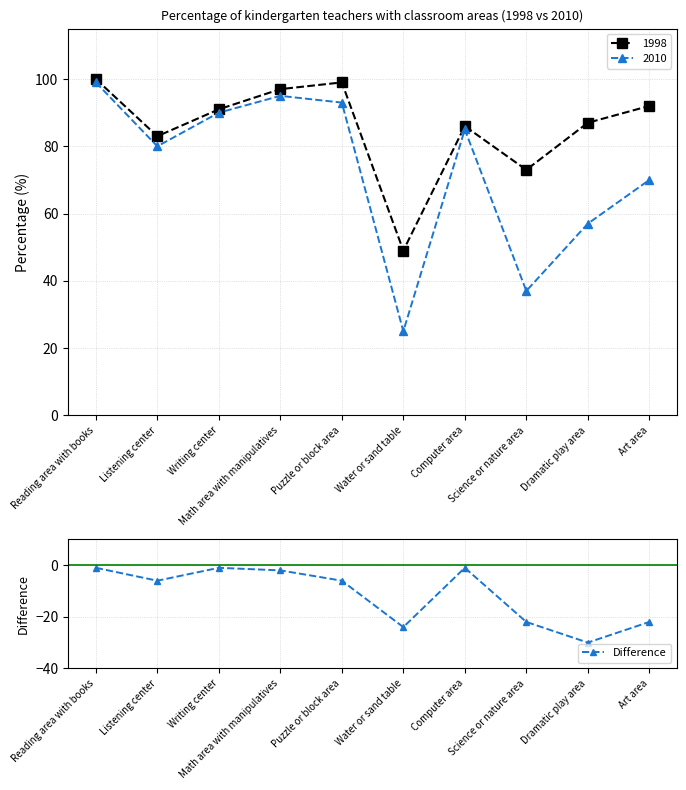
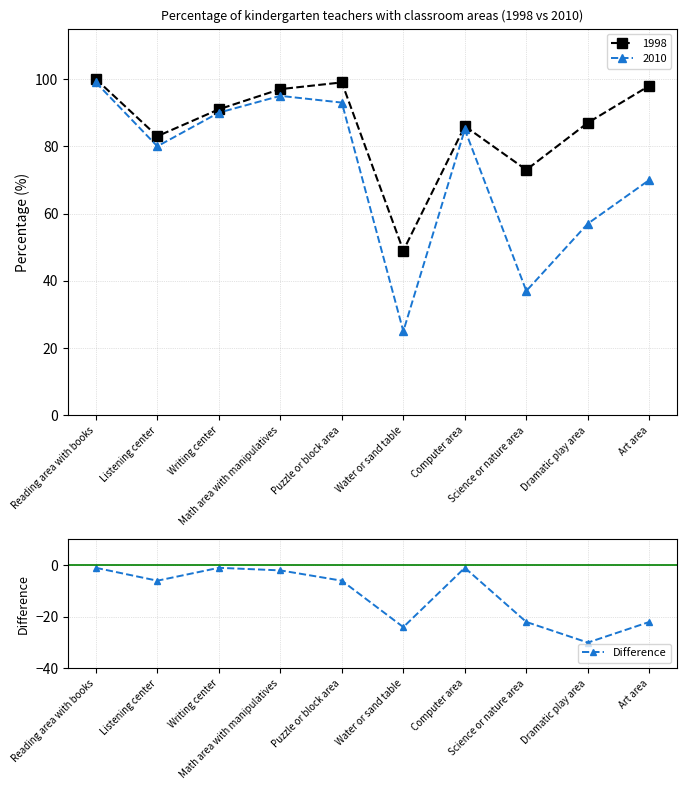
  {
    "Percentage of kindergarten teachers with classroom areas (1998 vs 2010)": {
      "1998": {
        "Reading area with books": 100,
        "Listening center": 83,
        "Writing center": 91,
        "Math area with manipulatives": 97,
        "Puzzle or block area": 99,
        "Water or sand table": 49,
        "Computer area": 86,
        "Science or nature area": 73,
        "Dramatic play area": 87,
-       "Art area": 92
+       "Art area": 98
      },
      "2010": {
        "Reading area with books": 99,
        "Listening center": 80,
        "Writing center": 90,
        "Math area with manipulatives": 95,
        "Puzzle or block area": 93,
        "Water or sand table": 25,
        "Computer area": 85,
        "Science or nature area": 37,
        "Dramatic play area": 57,
        "Art area": 70
      }
    }
  }
